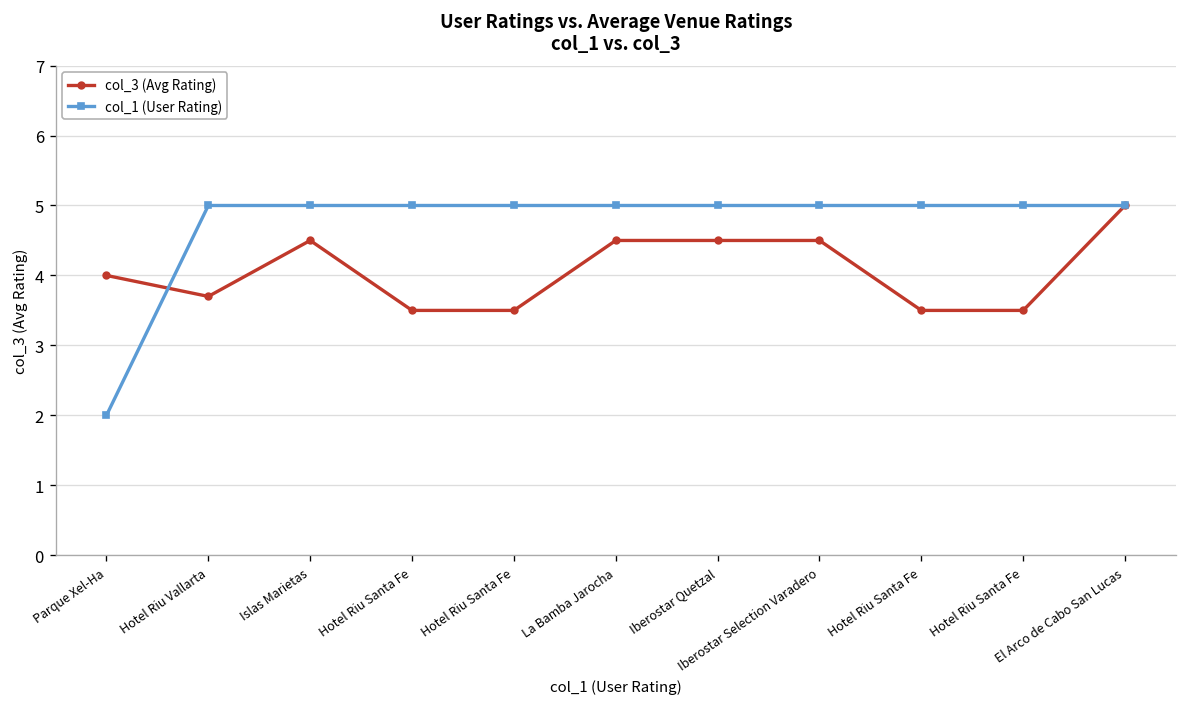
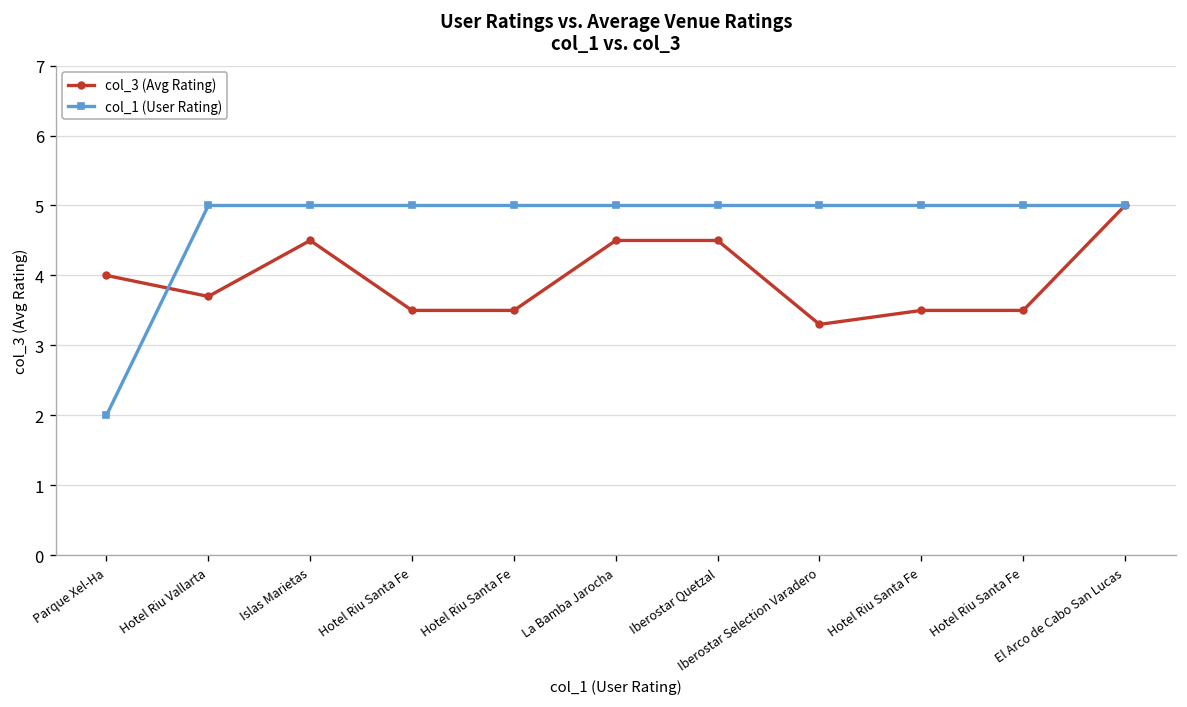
  {
    "col_3 (Avg Rating)": {
      "Parque Xel-Ha": 4.0,
      "Hotel Riu Vallarta": 3.7,
      "Islas Marietas": 4.5,
      "La Bamba Jarocha": 4.5,
      "Iberostar Quetzal": 4.5,
-     "Iberostar Selection Varadero": 4.5
+     "Iberostar Selection Varadero": 3.3
    },
    "col_1 (User Rating)": {
      "Parque Xel-Ha": 2.0,
      "Hotel Riu Vallarta": 5.0,
      "Islas Marietas": 5.0,
      "La Bamba Jarocha": 5.0,
      "Iberostar Quetzal": 5.0,
      "Iberostar Selection Varadero": 5.0
    }
  }
